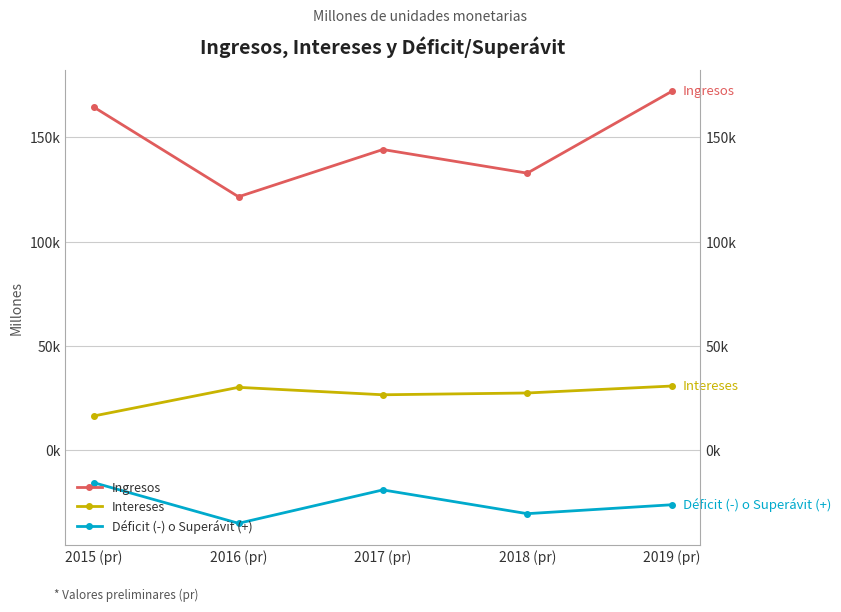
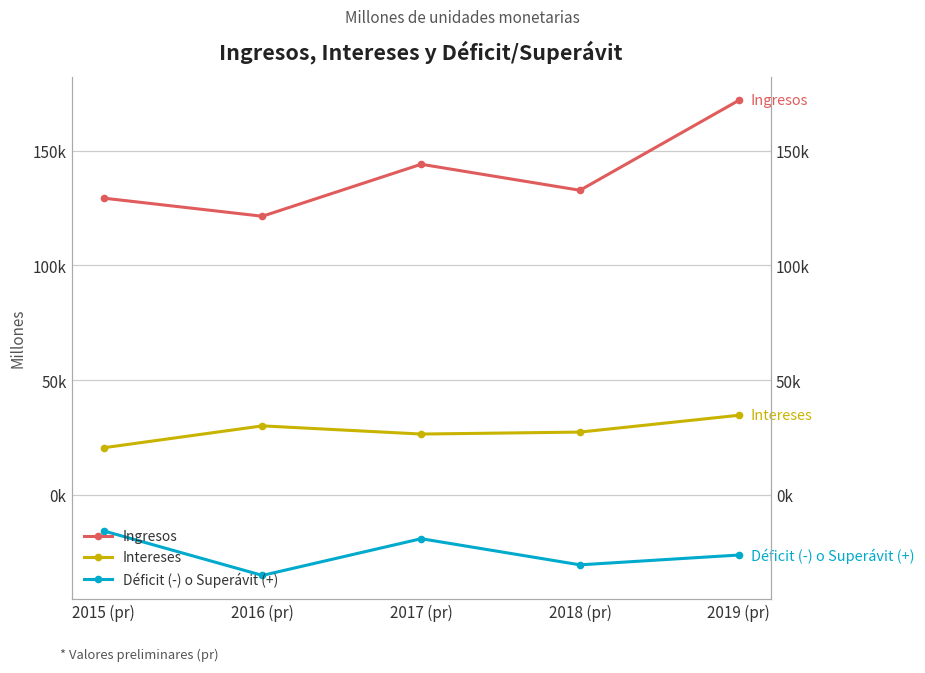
  {
    "Ingresos": {
-     "2015 (pr)": 164000,
+     "2015 (pr)": 129000,
      "2016 (pr)": 121000,
      "2017 (pr)": 144000,
      "2018 (pr)": 133000,
      "2019 (pr)": 172000
    },
    "Intereses": {
-     "2015 (pr)": 17000,
+     "2015 (pr)": 21000,
      "2016 (pr)": 30000,
      "2017 (pr)": 27000,
      "2018 (pr)": 27000,
-     "2019 (pr)": 31000
+     "2019 (pr)": 35000
    },
    "Déficit (-) o Superávit (+)": {
      "2015 (pr)": -16000,
      "2016 (pr)": -35000,
      "2017 (pr)": -19000,
      "2018 (pr)": -30000,
      "2019 (pr)": -26000
    }
  }
